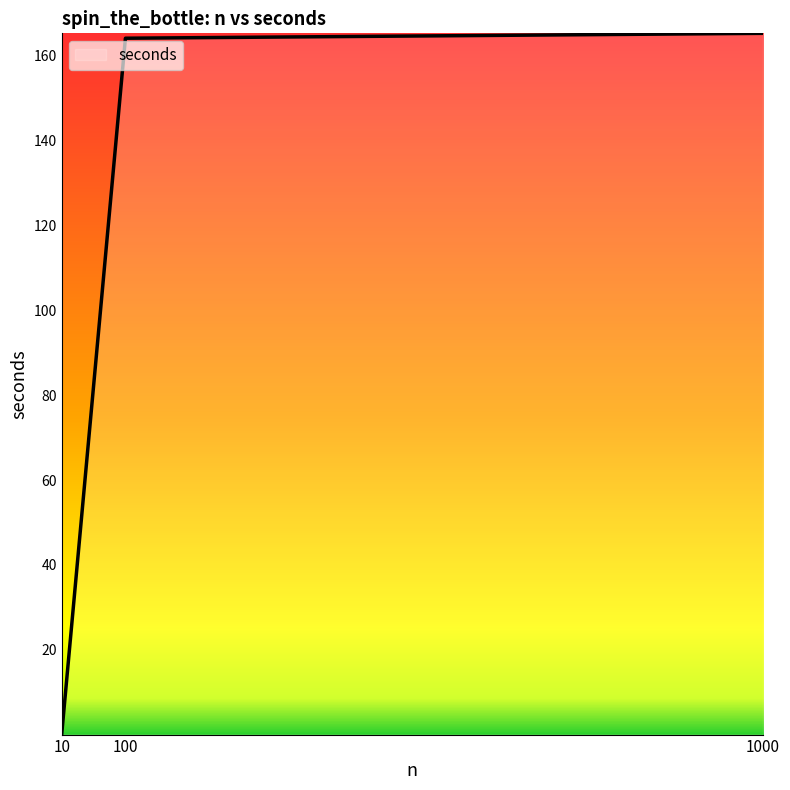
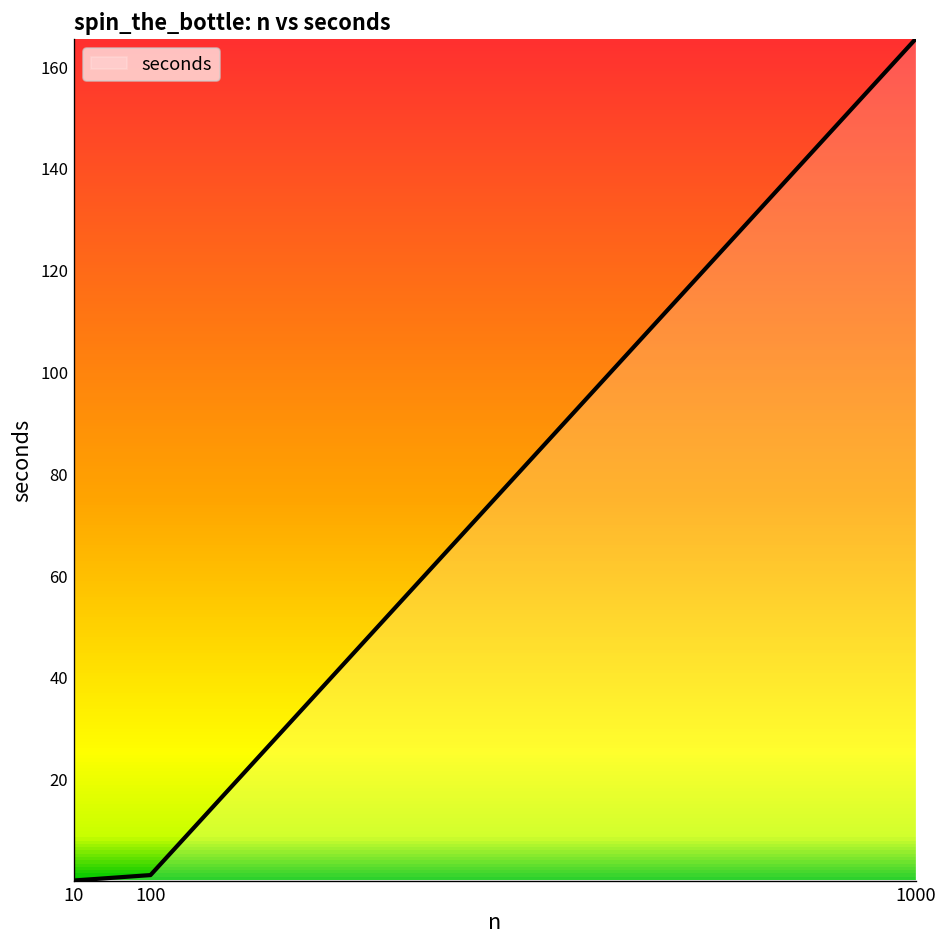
  {
    "10": 0,
-   "100": 164,
+   "100": 1,
    "1000": 165
  }
